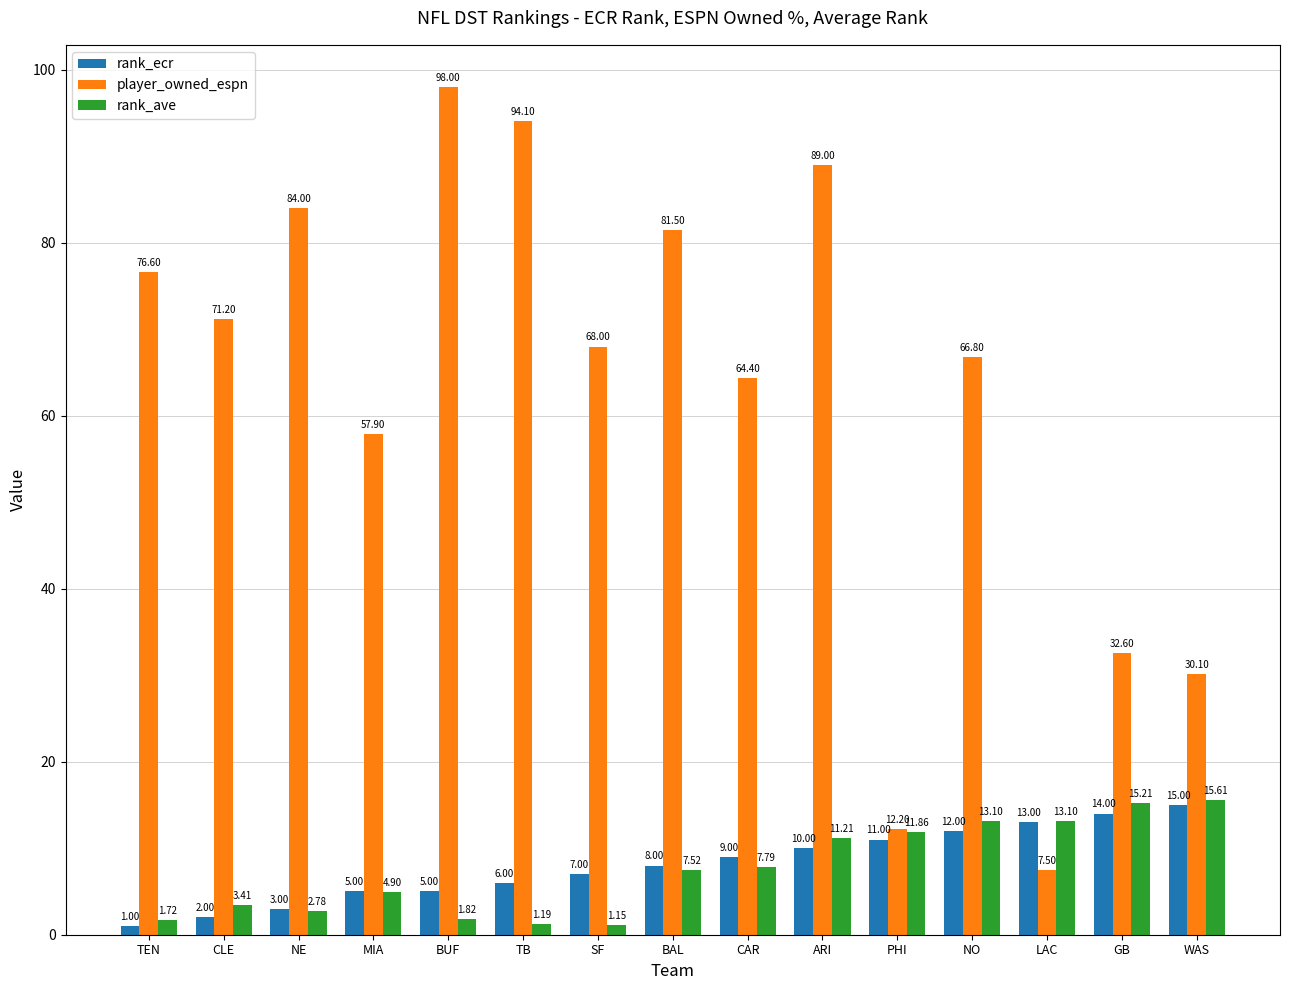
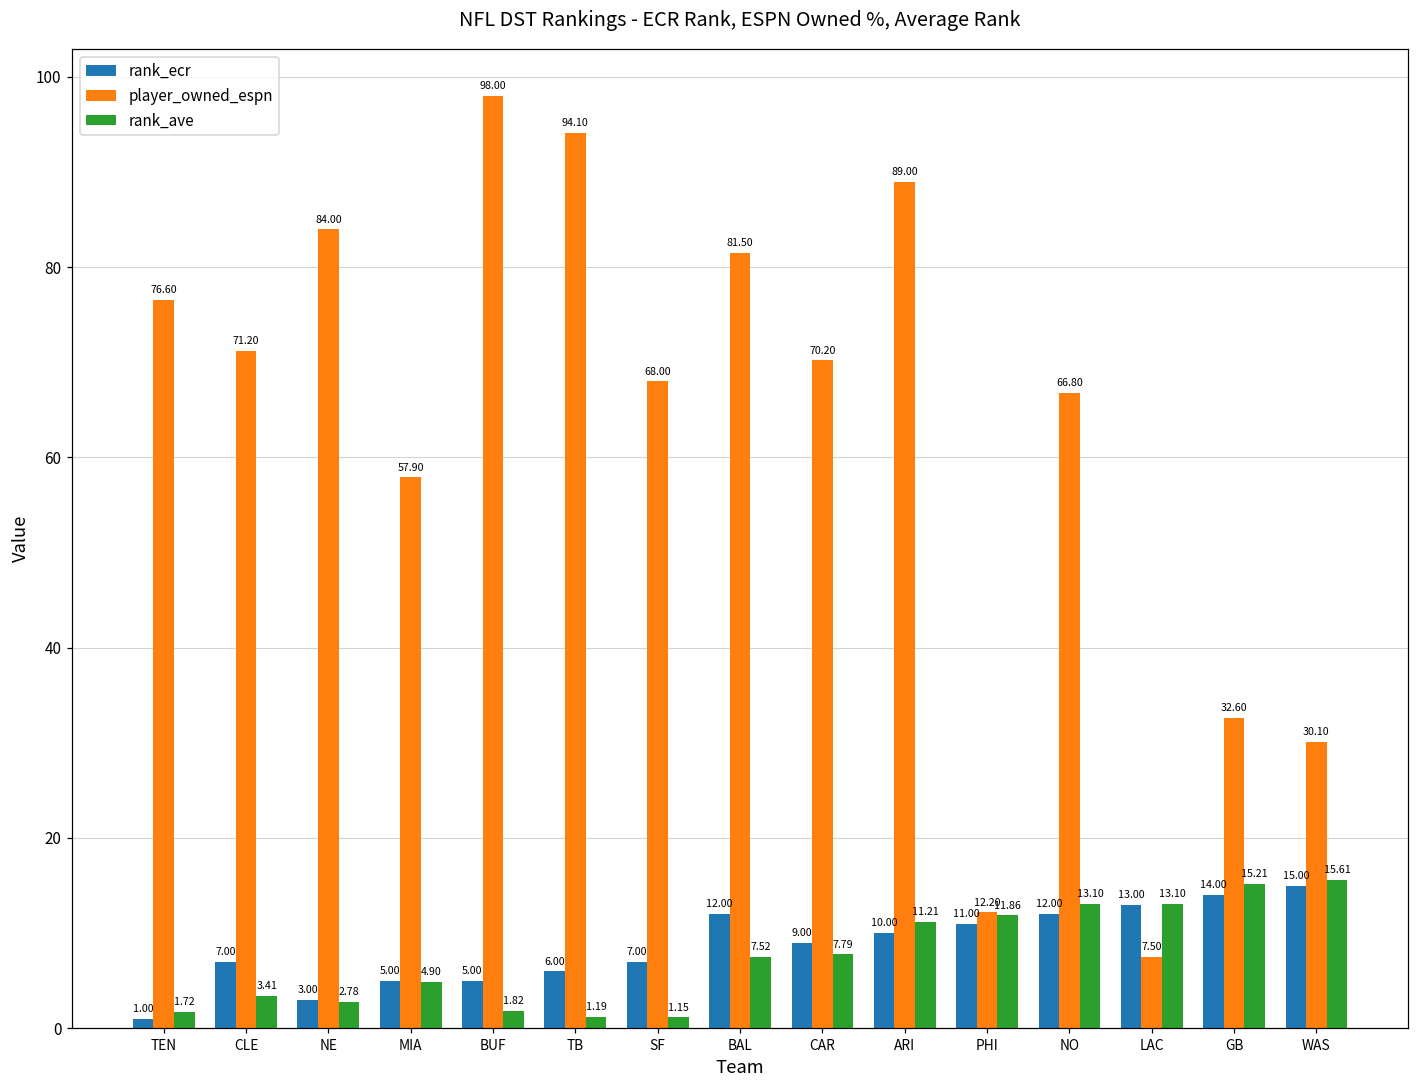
  {
    "rank_ecr": {
      "TEN": 1.00,
-     "CLE": 2.00,
+     "CLE": 7.00,
      "NE": 3.00,
      "MIA": 5.00,
      "BUF": 5.00,
      "TB": 6.00,
      "SF": 7.00,
-     "BAL": 8.00,
+     "BAL": 12.00,
      "CAR": 9.00,
      "ARI": 10.00,
      "PHI": 11.00,
      "NO": 12.00,
      "LAC": 13.00,
      "GB": 14.00,
      "WAS": 15.00
    },
    "player_owned_espn": {
      "TEN": 76.60,
      "CLE": 71.20,
      "NE": 84.00,
      "MIA": 57.90,
      "BUF": 98.00,
      "TB": 94.10,
      "SF": 68.00,
      "BAL": 81.50,
-     "CAR": 64.40,
+     "CAR": 70.20,
      "ARI": 89.00,
      "NO": 66.80,
      "LAC": 7.50,
      "GB": 32.60,
      "WAS": 30.10
    },
    "rank_ave": {
      "TEN": 1.72,
      "CLE": 3.41,
      "NE": 2.78,
      "MIA": 4.90,
      "BUF": 1.82,
      "TB": 1.19,
      "SF": 1.15,
      "BAL": 7.52,
      "CAR": 7.79,
      "ARI": 11.21,
      "NO": 13.10,
      "LAC": 13.10,
      "GB": 15.21,
      "WAS": 15.61
    }
  }
